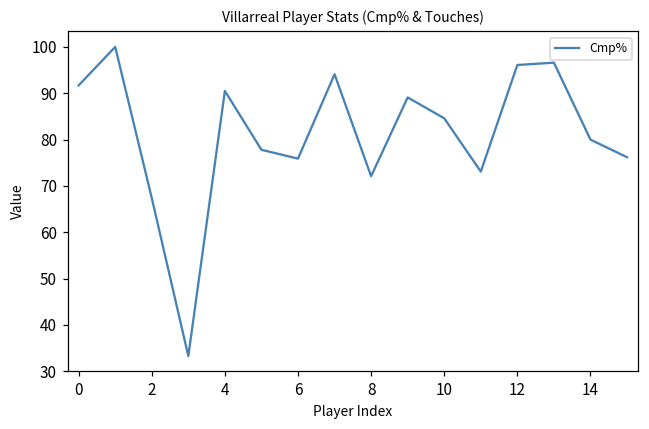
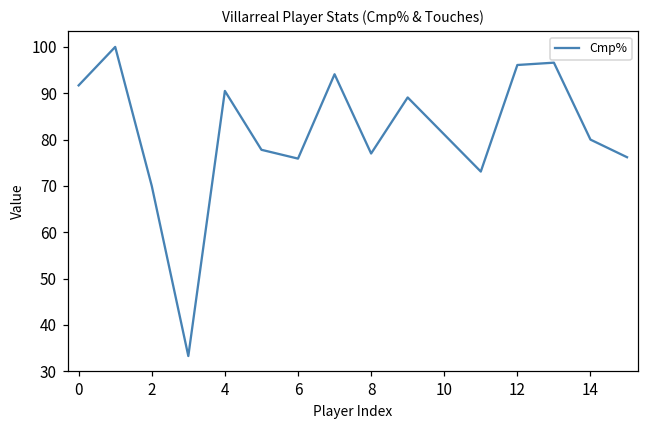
  {
    "0": 92,
-   "2": 67,
+   "2": 70,
    "4": 91,
    "6": 76,
-   "8": 72,
-   "10": 85,
+   "8": 77,
+   "10": 81,
    "12": 96,
    "14": 80
  }
